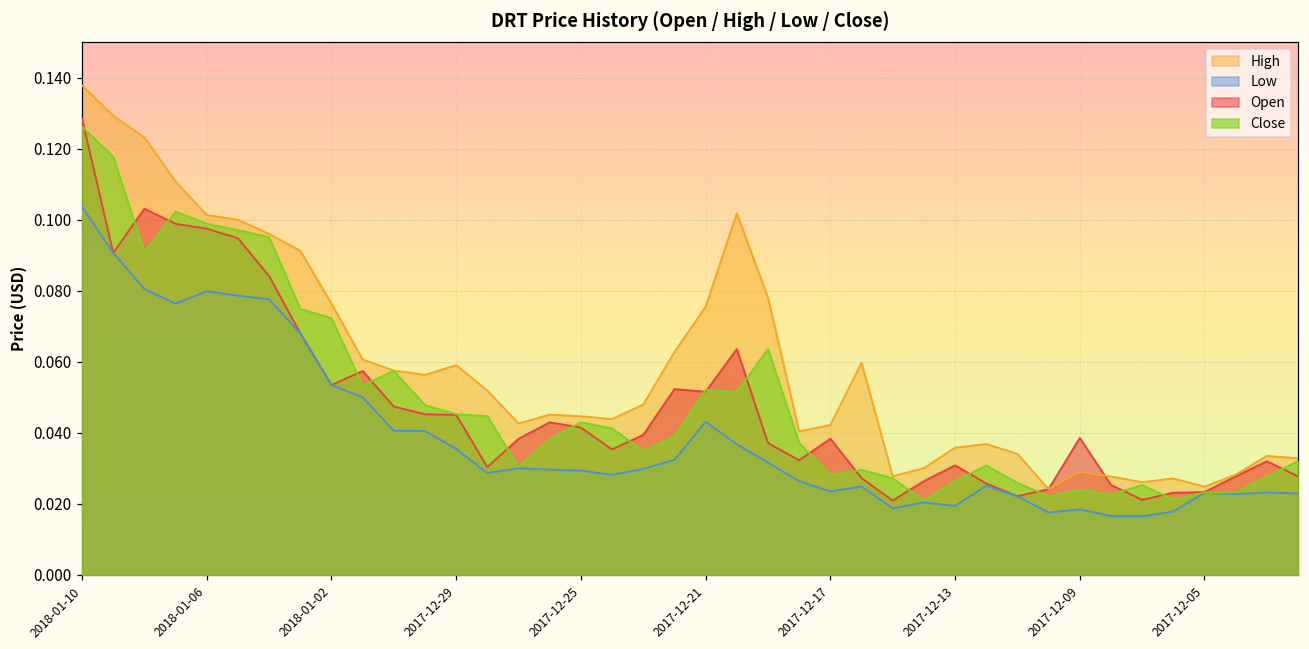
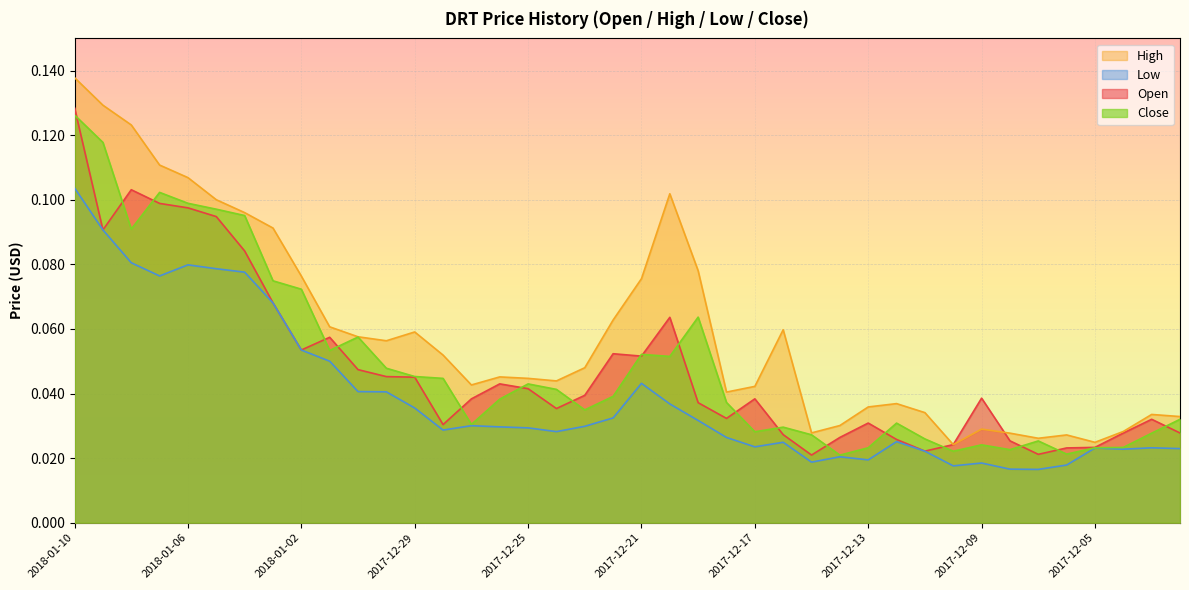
  {
    "Open": {
      "2018-01-10": 0.128,
      "2018-01-06": 0.098,
      "2017-12-25": 0.042,
      "2017-12-17": 0.038,
      "2017-12-13": 0.031,
      "2017-12-09": 0.039
    },
    "High": {
      "2018-01-10": 0.138,
-     "2018-01-06": 0.101,
+     "2018-01-06": 0.107,
      "2018-01-02": 0.076,
      "2017-12-29": 0.059,
      "2017-12-25": 0.045,
      "2017-12-21": 0.076,
      "2017-12-17": 0.042,
      "2017-12-13": 0.036,
      "2017-12-09": 0.029,
      "2017-12-05": 0.025
    },
    "Low": {
      "2018-01-10": 0.104,
      "2018-01-06": 0.080,
      "2017-12-29": 0.036,
      "2017-12-25": 0.029,
      "2017-12-21": 0.043,
      "2017-12-17": 0.024,
      "2017-12-13": 0.019,
      "2017-12-09": 0.018
    },
    "Close": {
      "2018-01-10": 0.126,
      "2018-01-06": 0.099,
      "2018-01-02": 0.072,
      "2017-12-25": 0.043,
      "2017-12-17": 0.028,
-     "2017-12-13": 0.026,
+     "2017-12-13": 0.023,
      "2017-12-09": 0.024
    }
  }
